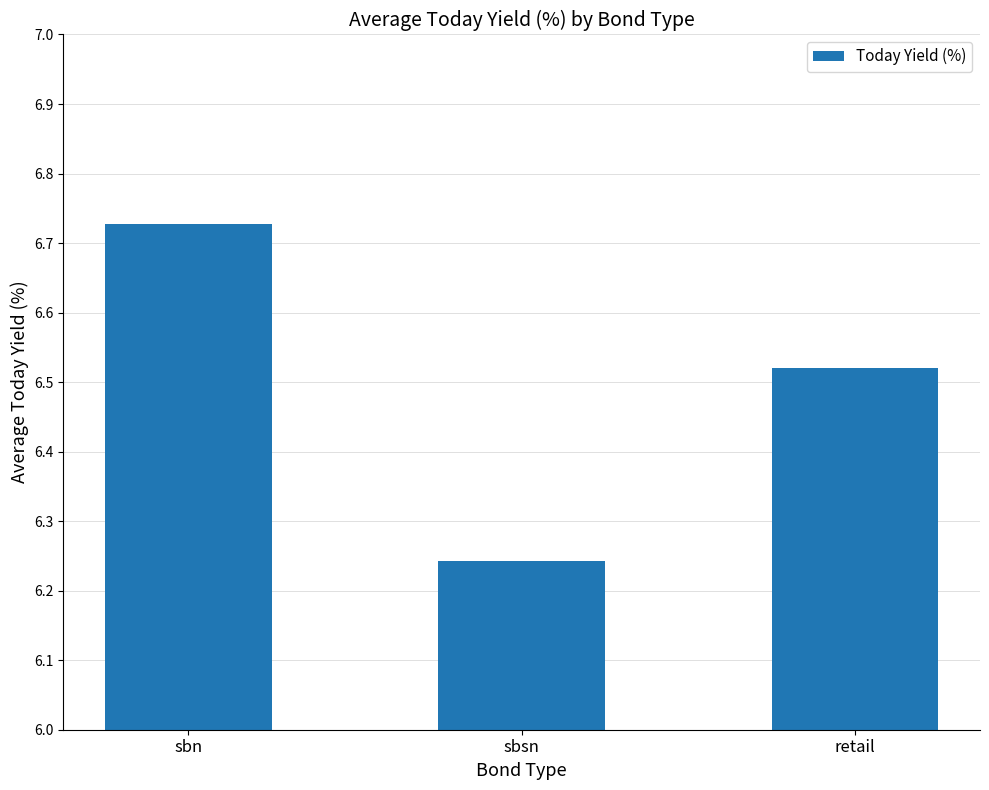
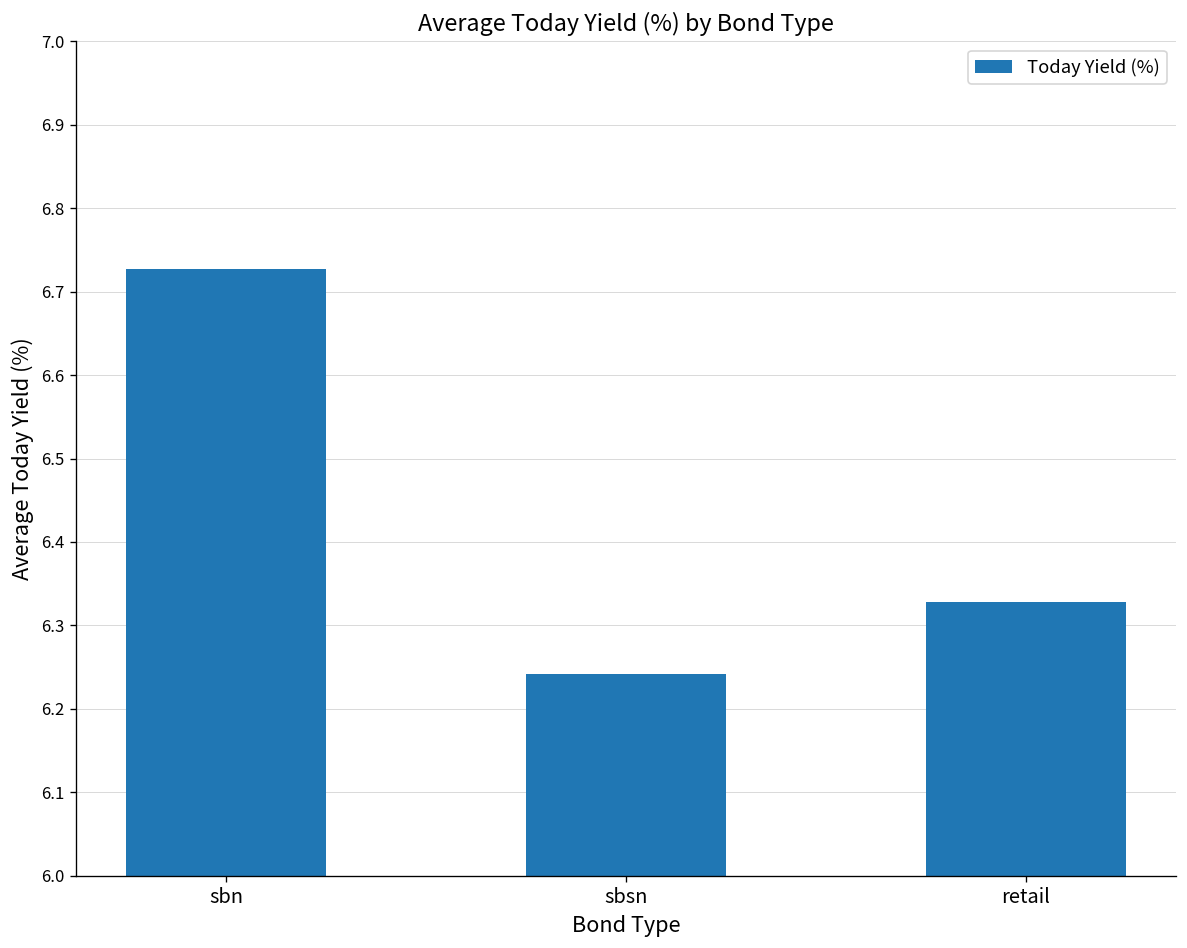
  {
    "sbn": 6.73,
    "sbsn": 6.24,
-   "retail": 6.52
+   "retail": 6.33
  }
